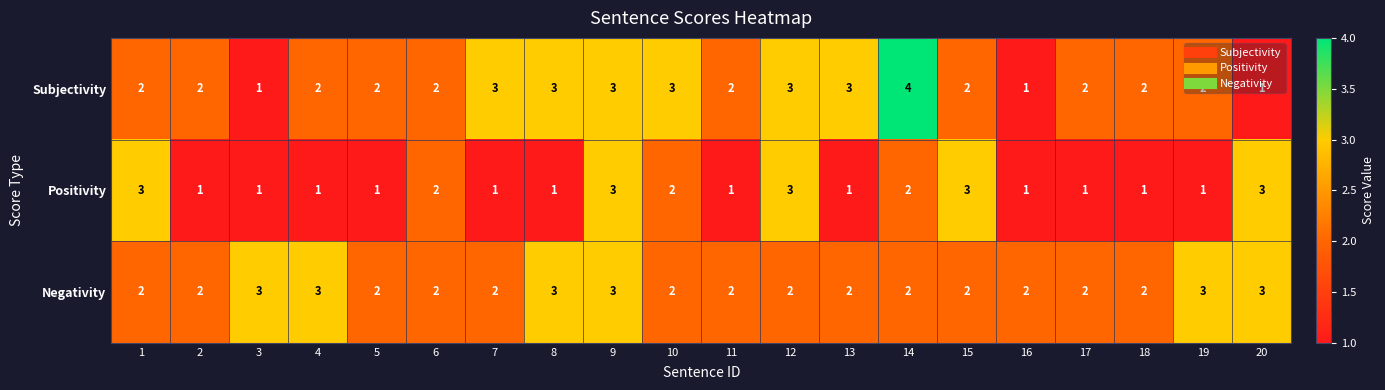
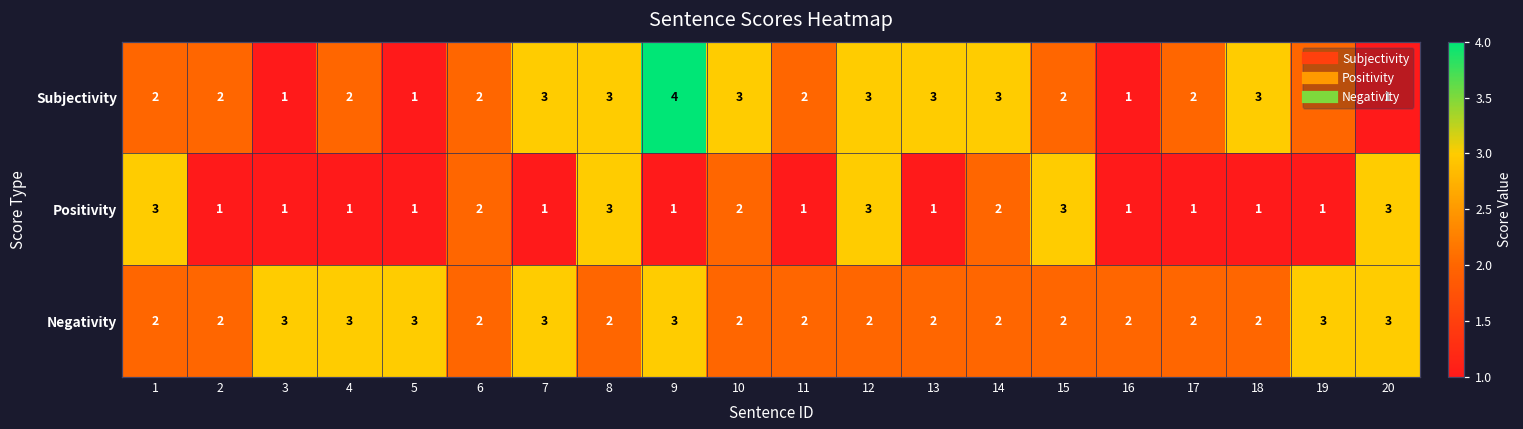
  {
    "Subjectivity": {
      "1": 2,
      "2": 2,
      "3": 1,
      "4": 2,
-     "5": 2,
+     "5": 1,
      "6": 2,
      "7": 3,
      "8": 3,
-     "9": 3,
+     "9": 4,
      "10": 3,
      "11": 2,
      "12": 3,
      "13": 3,
-     "14": 4,
+     "14": 3,
      "15": 2,
      "16": 1,
      "17": 2,
-     "18": 2
+     "18": 3
    },
    "Positivity": {
      "1": 3,
      "2": 1,
      "3": 1,
      "4": 1,
      "5": 1,
      "6": 2,
      "7": 1,
-     "8": 1,
-     "9": 3,
+     "8": 3,
+     "9": 1,
      "10": 2,
      "11": 1,
      "12": 3,
      "13": 1,
      "14": 2,
      "15": 3,
      "16": 1,
      "17": 1,
      "18": 1,
      "19": 1,
      "20": 3
    },
    "Negativity": {
      "1": 2,
      "2": 2,
      "3": 3,
      "4": 3,
-     "5": 2,
+     "5": 3,
      "6": 2,
-     "7": 2,
-     "8": 3,
+     "7": 3,
+     "8": 2,
      "9": 3,
      "10": 2,
      "11": 2,
      "12": 2,
      "13": 2,
      "14": 2,
      "15": 2,
      "16": 2,
      "17": 2,
      "18": 2,
      "19": 3,
      "20": 3
    }
  }
